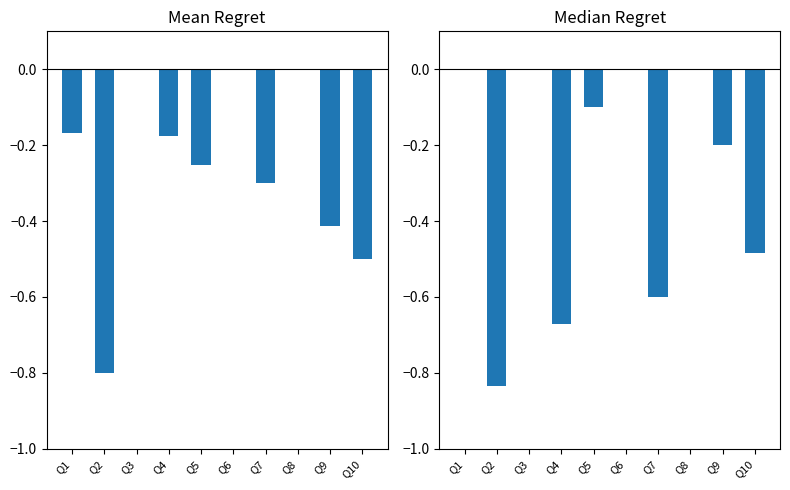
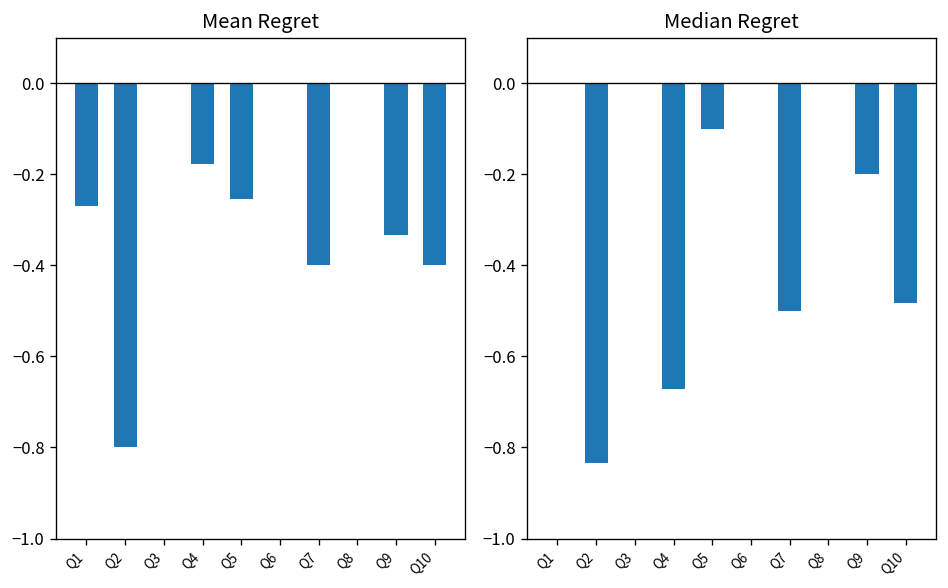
  {
    "Mean Regret": {
-     "Q1": -0.17,
+     "Q1": -0.27,
      "Q2": -0.80,
      "Q3": 0.00,
      "Q4": -0.18,
      "Q5": -0.25,
      "Q6": 0.00,
-     "Q7": -0.30,
+     "Q7": -0.40,
      "Q8": 0.00,
-     "Q9": -0.41,
-     "Q10": -0.50
+     "Q9": -0.33,
+     "Q10": -0.40
    },
    "Median Regret": {
      "Q1": 0.00,
      "Q2": -0.83,
      "Q3": 0.00,
      "Q4": -0.67,
      "Q5": -0.10,
      "Q6": 0.00,
-     "Q7": -0.60,
+     "Q7": -0.50,
      "Q8": 0.00,
      "Q9": -0.20,
      "Q10": -0.48
    }
  }
